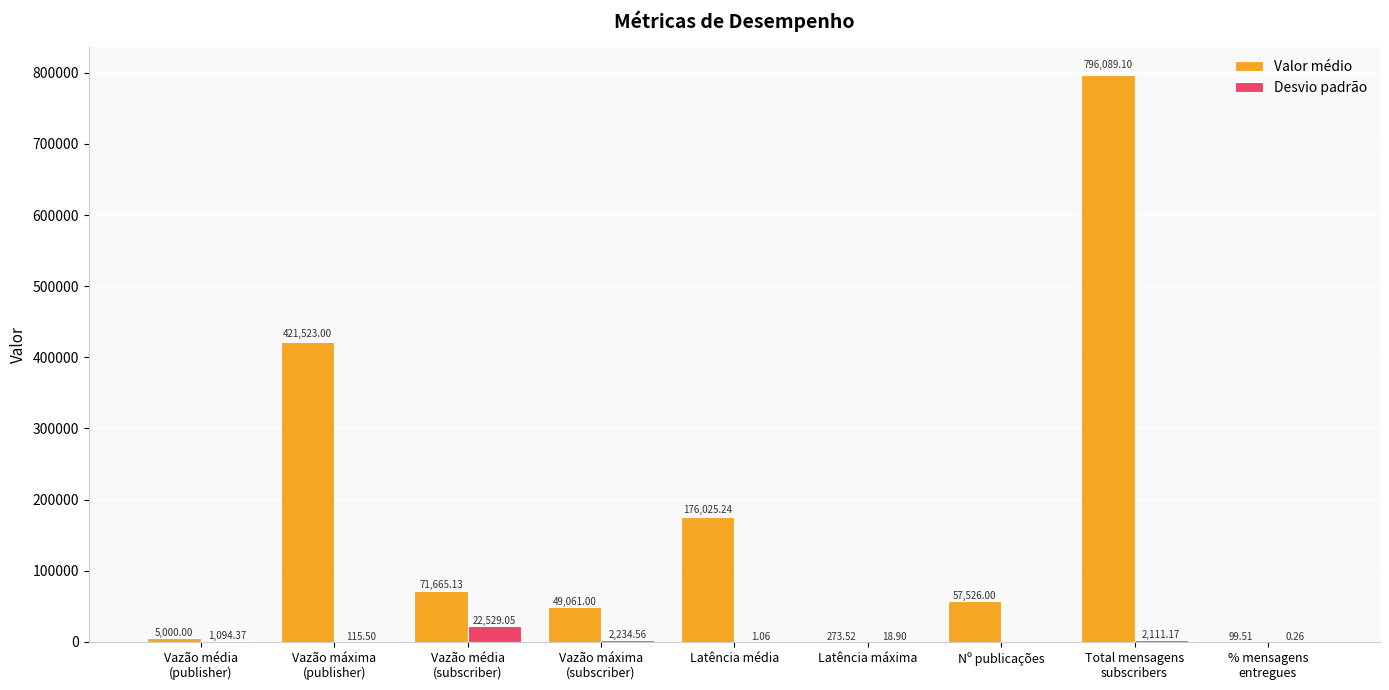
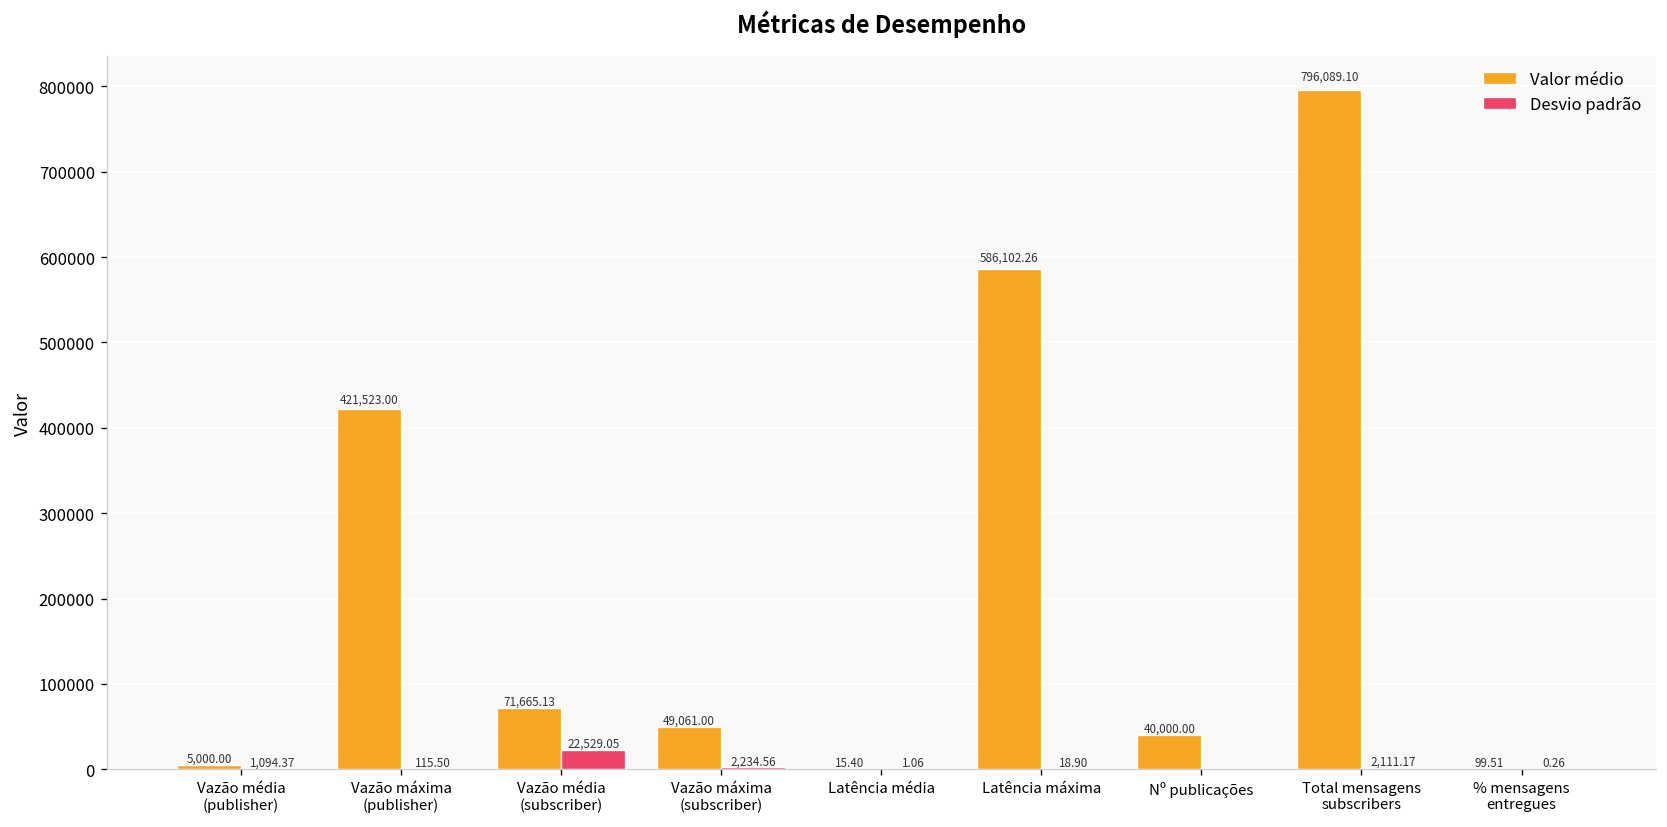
  {
    "Valor médio": {
      "Vazão média (publisher)": "5,000.00",
      "Vazão máxima (publisher)": "421,523.00",
      "Vazão média (subscriber)": "71,665.13",
      "Vazão máxima (subscriber)": "49,061.00",
-     "Latência média": "176,025.24",
-     "Latência máxima": "273.52",
-     "Nº publicações": "57,526.00",
+     "Latência média": "15.40",
+     "Latência máxima": "586,102.26",
+     "Nº publicações": "40,000.00",
      "Total mensagens subscribers": "796,089.10",
      "% mensagens entregues": "99.51"
    },
    "Desvio padrão": {
      "Vazão média (publisher)": "1,094.37",
      "Vazão máxima (publisher)": "115.50",
      "Vazão média (subscriber)": "22,529.05",
      "Vazão máxima (subscriber)": "2,234.56",
      "Latência média": "1.06",
      "Latência máxima": "18.90",
      "Total mensagens subscribers": "2,111.17",
      "% mensagens entregues": "0.26"
    }
  }
